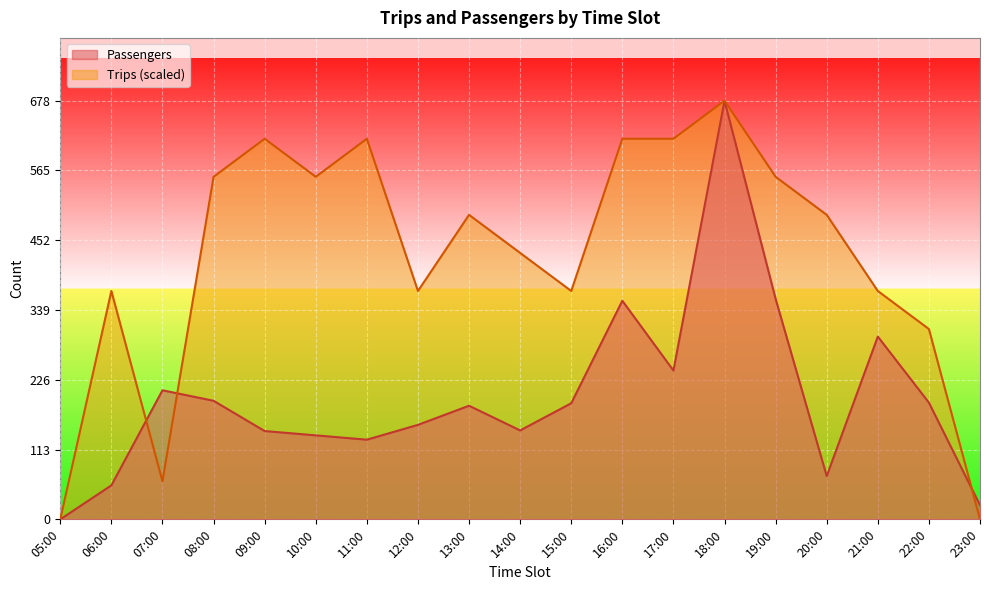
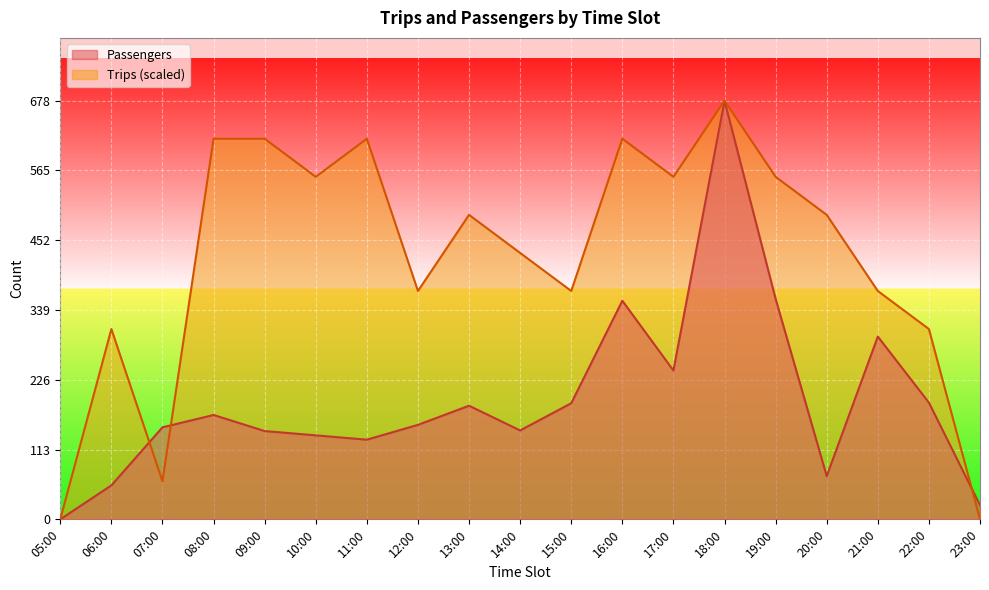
  {
    "Passengers": {
      "06:00": 60,
-     "07:00": 210,
-     "08:00": 190,
+     "07:00": 150,
+     "08:00": 170,
      "09:00": 140,
      "10:00": 140,
      "11:00": 130,
      "12:00": 150,
      "13:00": 180,
      "14:00": 140,
      "15:00": 190,
      "16:00": 350,
      "17:00": 240,
      "19:00": 360,
      "20:00": 70,
      "21:00": 300,
      "22:00": 190,
      "23:00": 20
    },
    "Trips (scaled)": {
-     "06:00": 370,
+     "06:00": 310,
      "07:00": 60,
-     "08:00": 550,
+     "08:00": 620,
      "09:00": 620,
      "10:00": 550,
      "11:00": 620,
      "12:00": 370,
      "13:00": 490,
      "14:00": 430,
      "15:00": 370,
      "16:00": 620,
-     "17:00": 620,
+     "17:00": 550,
      "19:00": 550,
      "20:00": 490,
      "21:00": 370,
      "22:00": 310,
      "23:00": 0
    }
  }
